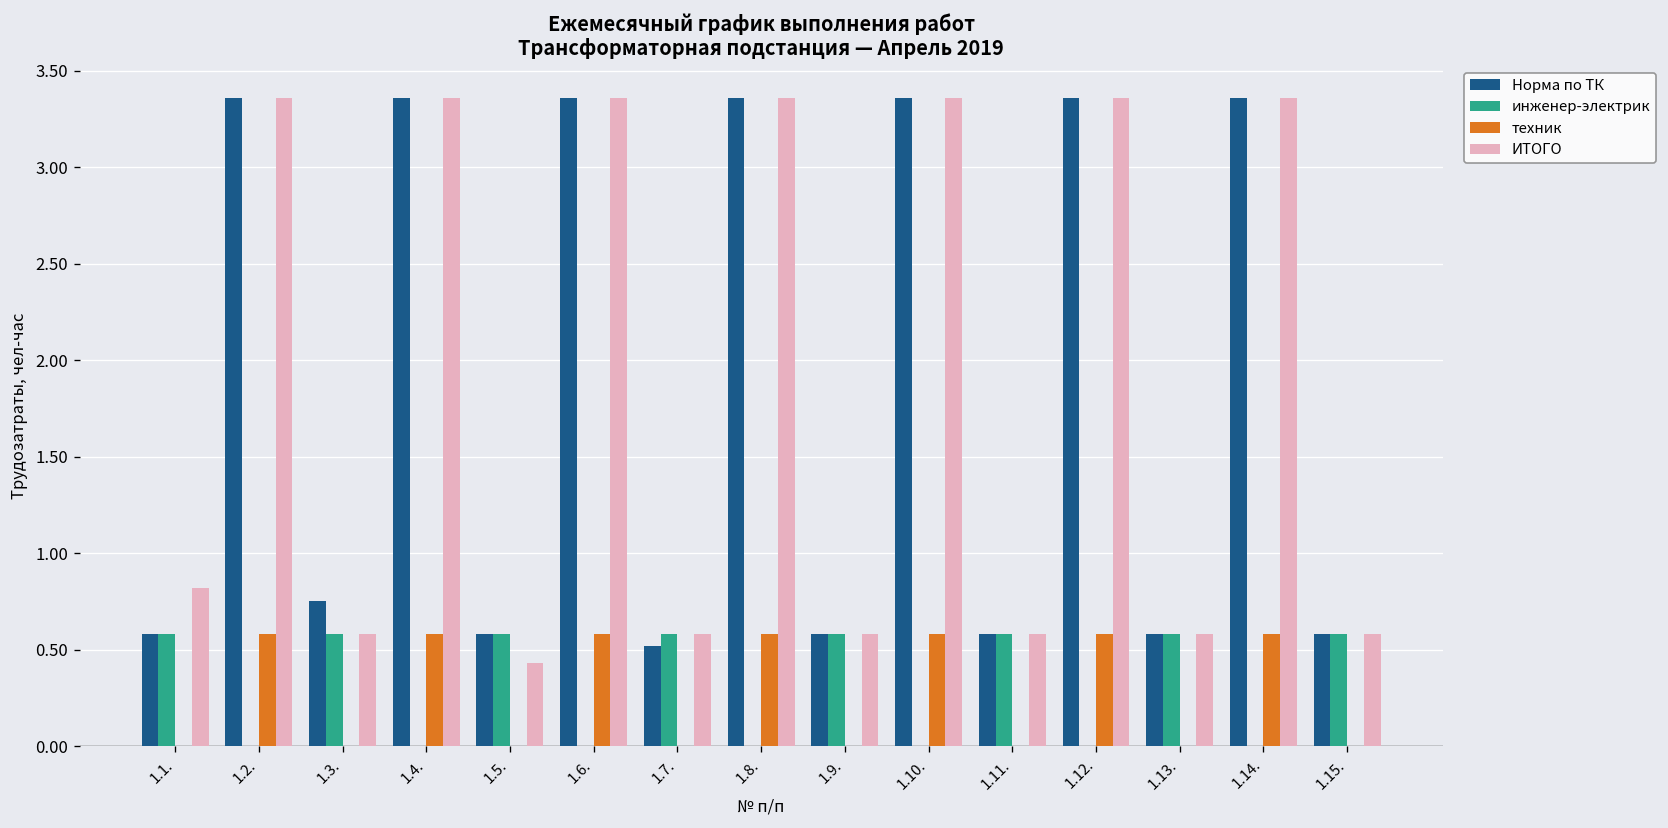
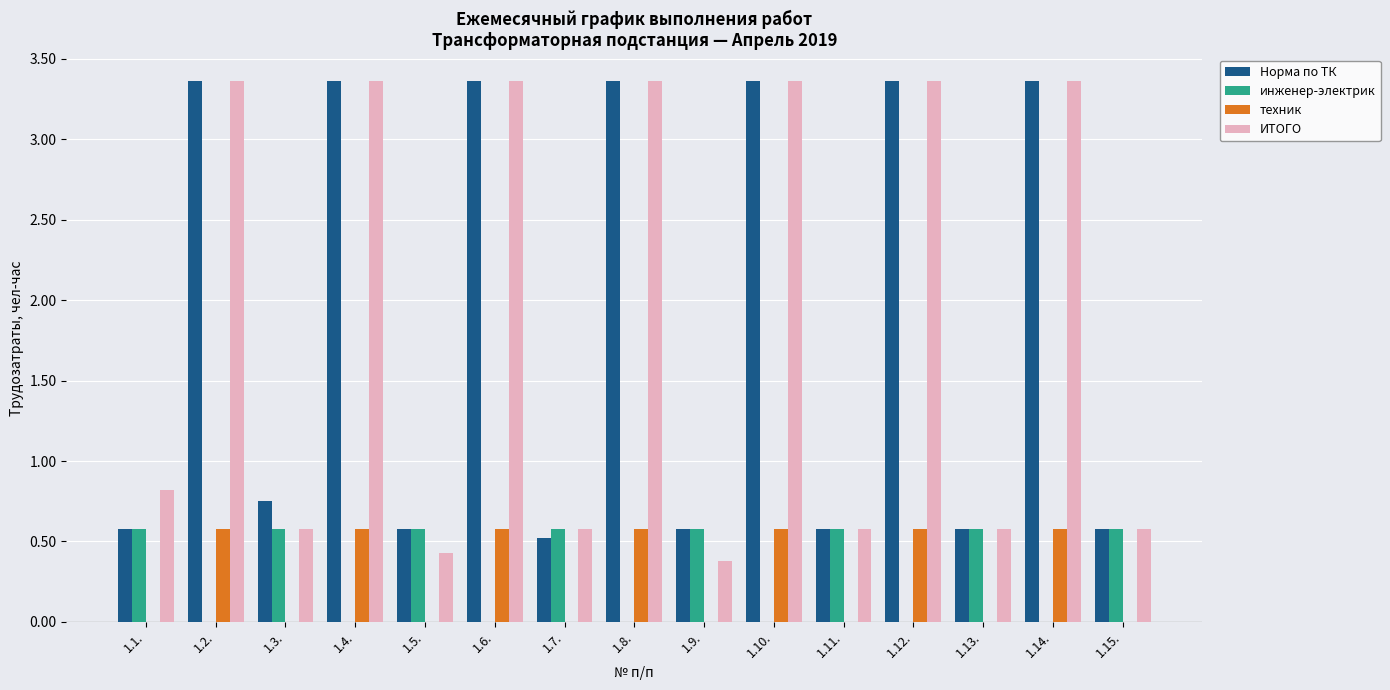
  {
    "Норма по ТК": {
      "1.1.": 0.58,
      "1.2.": 3.36,
      "1.3.": 0.75,
      "1.4.": 3.36,
      "1.5.": 0.58,
      "1.6.": 3.36,
      "1.7.": 0.52,
      "1.8.": 3.36,
      "1.9.": 0.58,
      "1.10.": 3.36,
      "1.11.": 0.58,
      "1.12.": 3.36,
      "1.13.": 0.58,
      "1.14.": 3.36,
      "1.15.": 0.58
    },
    "инженер-электрик": {
      "1.1.": 0.58,
      "1.2.": 0.00,
      "1.3.": 0.58,
      "1.4.": 0.00,
      "1.5.": 0.58,
      "1.6.": 0.00,
      "1.7.": 0.58,
      "1.8.": 0.00,
      "1.9.": 0.58,
      "1.10.": 0.00,
      "1.11.": 0.58,
      "1.12.": 0.00,
      "1.13.": 0.58,
      "1.14.": 0.00,
      "1.15.": 0.58
    },
    "техник": {
      "1.1.": 0.00,
      "1.2.": 0.58,
      "1.3.": 0.00,
      "1.4.": 0.58,
      "1.5.": 0.00,
      "1.6.": 0.58,
      "1.7.": 0.00,
      "1.8.": 0.58,
      "1.9.": 0.00,
      "1.10.": 0.58,
      "1.11.": 0.00,
      "1.12.": 0.58,
      "1.13.": 0.00,
      "1.14.": 0.58,
      "1.15.": 0.00
    },
    "ИТОГО": {
      "1.1.": 0.82,
      "1.2.": 3.36,
      "1.3.": 0.58,
      "1.4.": 3.36,
      "1.5.": 0.43,
      "1.6.": 3.36,
      "1.7.": 0.58,
      "1.8.": 3.36,
-     "1.9.": 0.58,
+     "1.9.": 0.38,
      "1.10.": 3.36,
      "1.11.": 0.58,
      "1.12.": 3.36,
      "1.13.": 0.58,
      "1.14.": 3.36,
      "1.15.": 0.58
    }
  }
